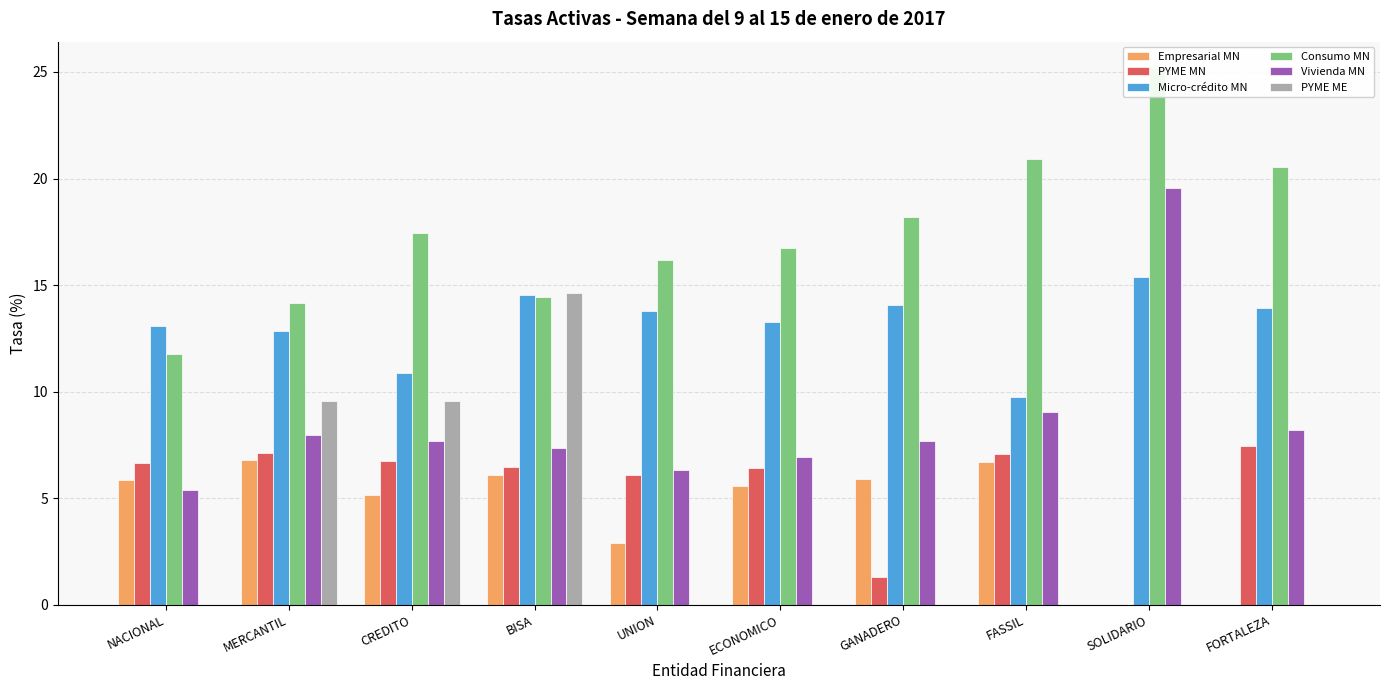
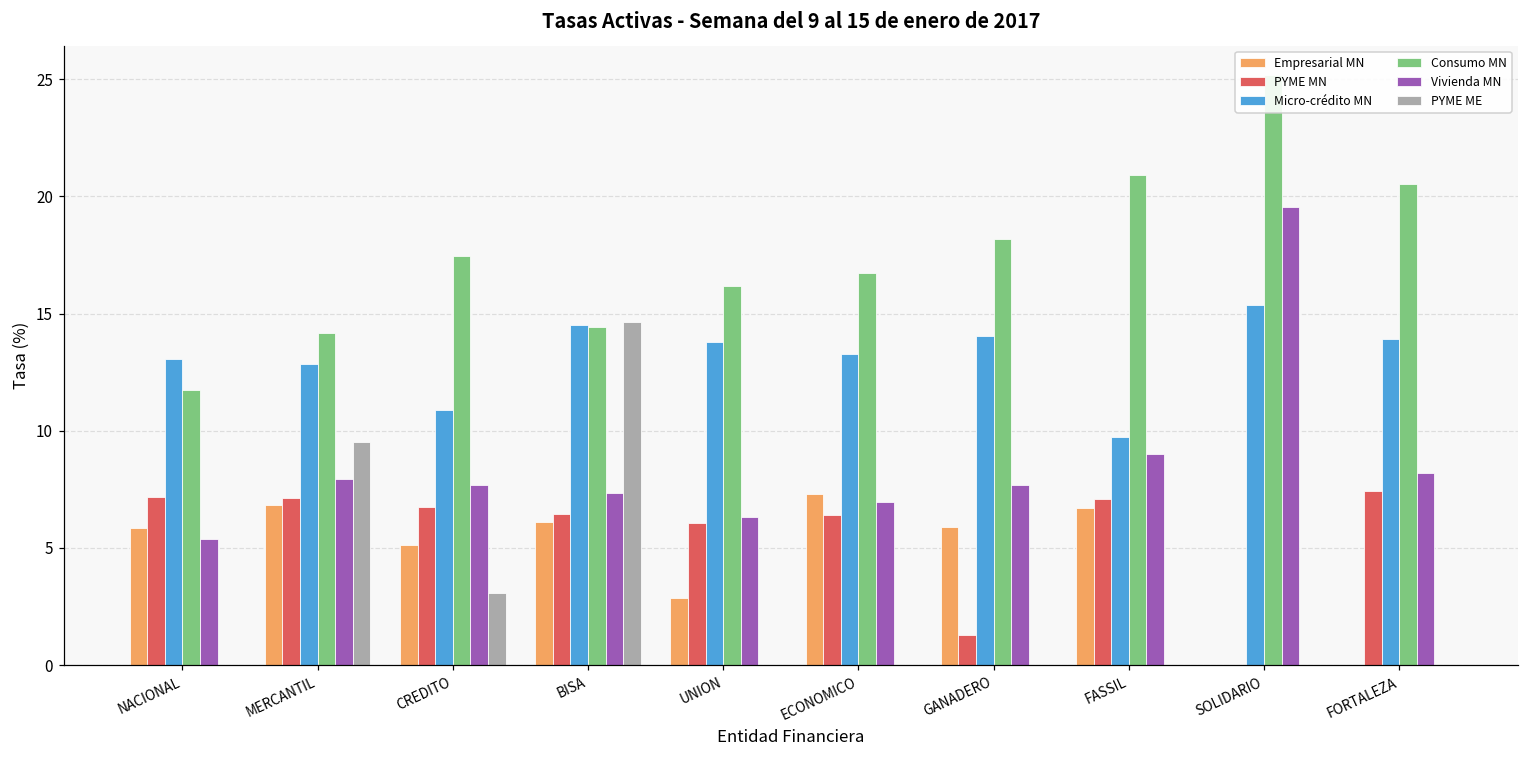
  {
    "Empresarial MN": {
      "NACIONAL": 5.8,
      "MERCANTIL": 6.8,
      "CREDITO": 5.1,
      "BISA": 6.1,
      "UNION": 2.9,
-     "ECONOMICO": 5.6,
+     "ECONOMICO": 7.3,
      "GANADERO": 5.9,
      "FASSIL": 6.7,
      "SOLIDARIO": 0.0,
      "FORTALEZA": 0.0
    },
    "PYME MN": {
-     "NACIONAL": 6.6,
+     "NACIONAL": 7.2,
      "MERCANTIL": 7.1,
      "CREDITO": 6.8,
      "BISA": 6.4,
      "UNION": 6.1,
      "ECONOMICO": 6.4,
      "GANADERO": 1.3,
      "FASSIL": 7.1,
      "SOLIDARIO": 0.0,
      "FORTALEZA": 7.4
    },
    "Micro-crédito MN": {
      "NACIONAL": 13.1,
      "MERCANTIL": 12.9,
      "CREDITO": 10.9,
      "BISA": 14.5,
      "UNION": 13.8,
      "ECONOMICO": 13.3,
      "GANADERO": 14.1,
      "FASSIL": 9.8,
      "SOLIDARIO": 15.4,
      "FORTALEZA": 13.9
    },
    "Consumo MN": {
      "NACIONAL": 11.8,
      "MERCANTIL": 14.2,
      "CREDITO": 17.5,
      "BISA": 14.4,
      "UNION": 16.2,
      "ECONOMICO": 16.7,
      "GANADERO": 18.2,
      "FASSIL": 20.9,
      "FORTALEZA": 20.5
    },
    "Vivienda MN": {
      "NACIONAL": 5.4,
      "MERCANTIL": 8.0,
      "CREDITO": 7.7,
      "BISA": 7.3,
      "UNION": 6.3,
      "ECONOMICO": 6.9,
      "GANADERO": 7.7,
      "FASSIL": 9.0,
      "SOLIDARIO": 19.5,
      "FORTALEZA": 8.2
    },
    "PYME ME": {
      "NACIONAL": 0.0,
      "MERCANTIL": 9.5,
-     "CREDITO": 9.6,
+     "CREDITO": 3.1,
      "BISA": 14.7,
      "UNION": 0.0,
      "ECONOMICO": 0.0,
      "GANADERO": 0.0,
      "FASSIL": 0.0,
      "SOLIDARIO": 0.0,
      "FORTALEZA": 0.0
    }
  }
